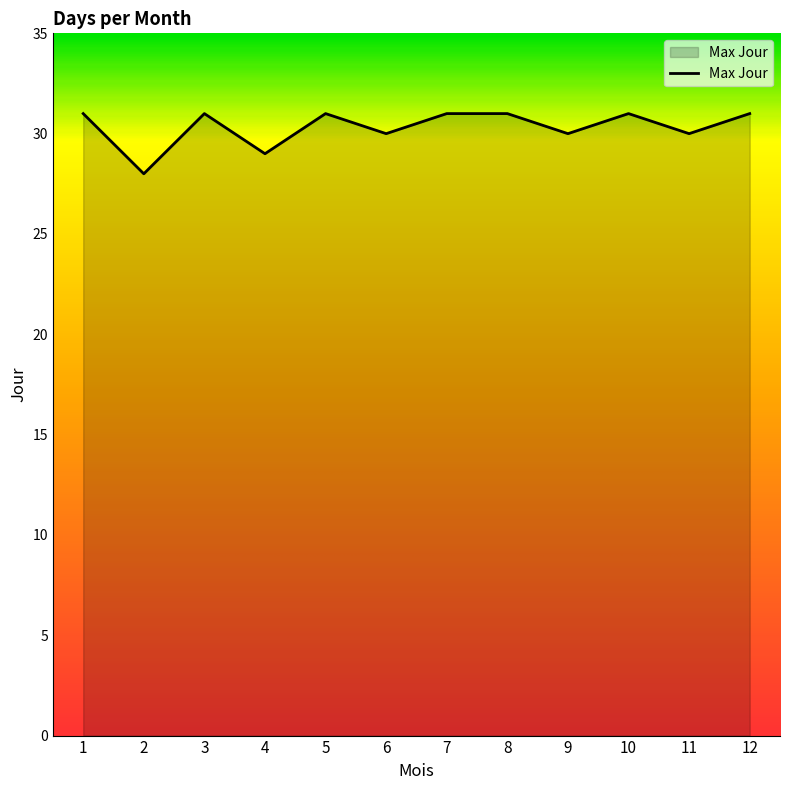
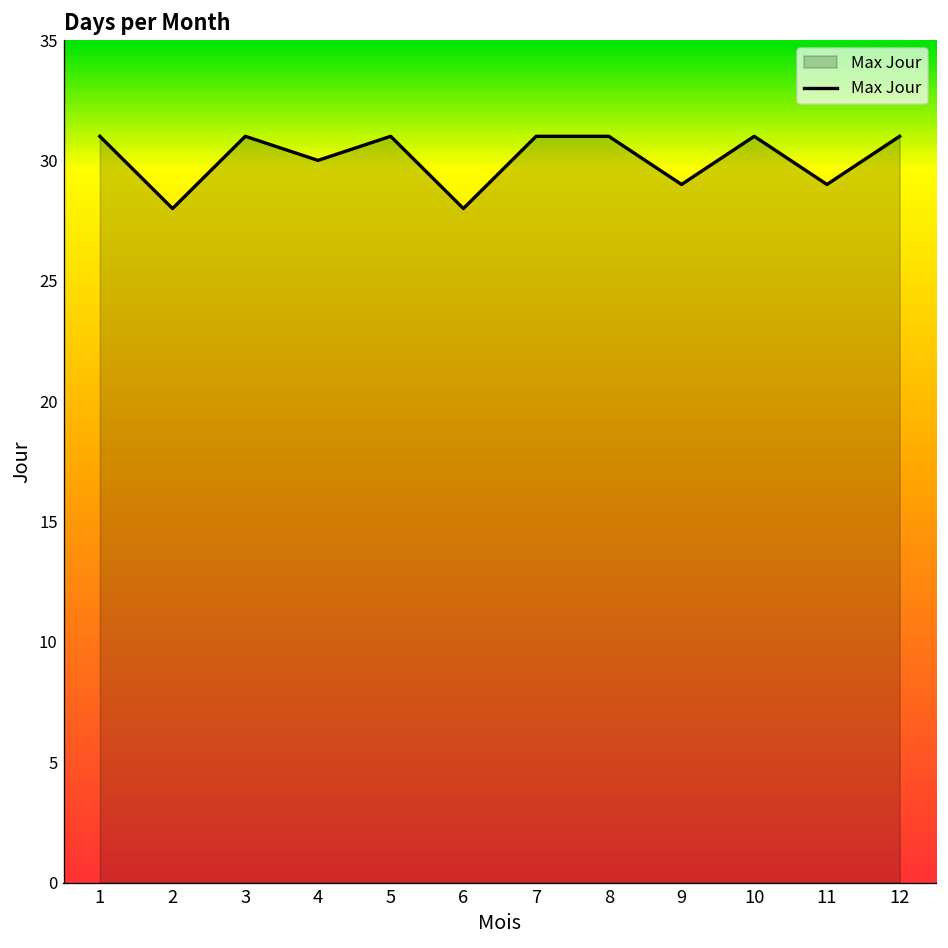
  {
    "1": 31,
    "2": 28,
    "3": 31,
-   "4": 29,
+   "4": 30,
    "5": 31,
-   "6": 30,
+   "6": 28,
    "7": 31,
    "8": 31,
-   "9": 30,
+   "9": 29,
    "10": 31,
-   "11": 30,
+   "11": 29,
    "12": 31
  }
